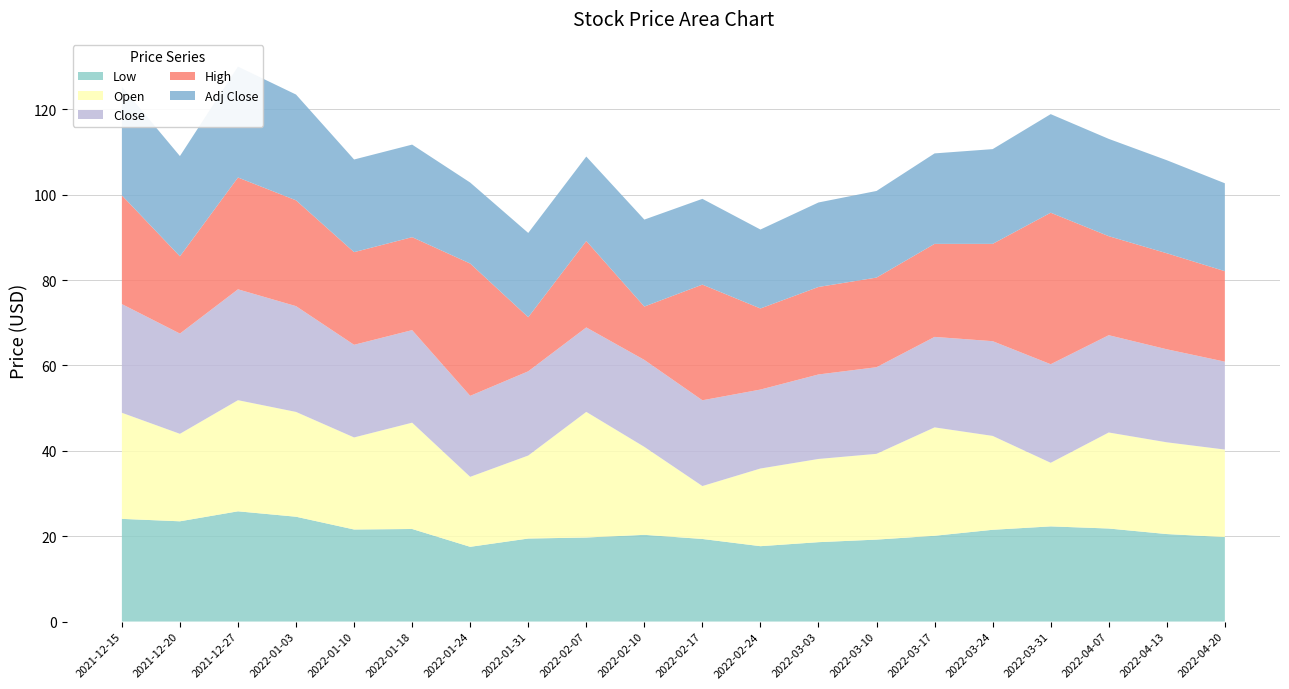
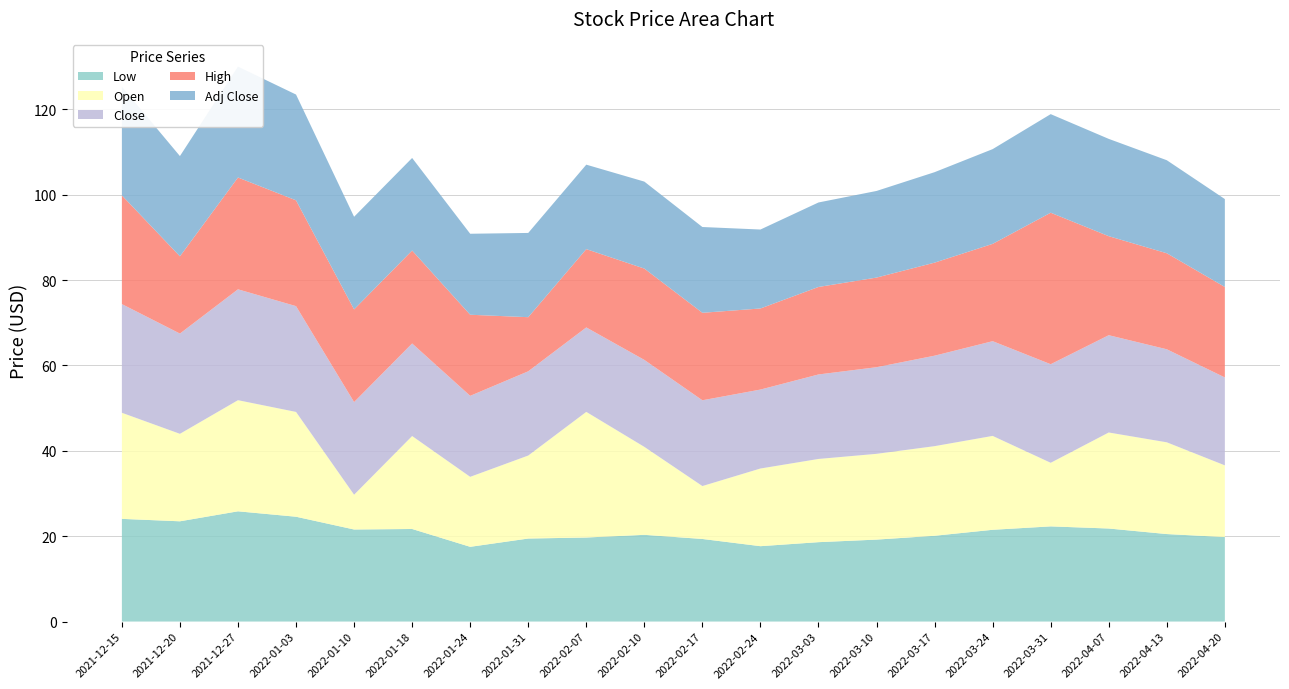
  {
    "Open": {
      "2021-12-15": 25,
      "2021-12-20": 20,
      "2021-12-27": 26,
      "2022-01-03": 25,
-     "2022-01-10": 22,
-     "2022-01-18": 25,
+     "2022-01-10": 8,
+     "2022-01-18": 22,
      "2022-01-24": 16,
      "2022-01-31": 19,
      "2022-02-07": 29,
      "2022-02-10": 21,
      "2022-02-17": 12,
      "2022-02-24": 18,
      "2022-03-03": 20,
      "2022-03-10": 20,
-     "2022-03-17": 25,
+     "2022-03-17": 21,
      "2022-03-24": 22,
      "2022-03-31": 15,
      "2022-04-07": 22,
      "2022-04-13": 22,
-     "2022-04-20": 20
+     "2022-04-20": 17
    },
    "High": {
      "2021-12-15": 25,
      "2021-12-20": 18,
      "2021-12-27": 26,
      "2022-01-03": 25,
      "2022-01-10": 22,
      "2022-01-18": 22,
-     "2022-01-24": 31,
+     "2022-01-24": 19,
      "2022-01-31": 13,
-     "2022-02-07": 20,
-     "2022-02-10": 13,
-     "2022-02-17": 27,
+     "2022-02-07": 18,
+     "2022-02-10": 21,
+     "2022-02-17": 20,
      "2022-02-24": 19,
      "2022-03-03": 21,
      "2022-03-10": 21,
      "2022-03-17": 22,
      "2022-03-24": 23,
      "2022-03-31": 36,
      "2022-04-07": 23,
      "2022-04-13": 23,
      "2022-04-20": 21
    }
  }
